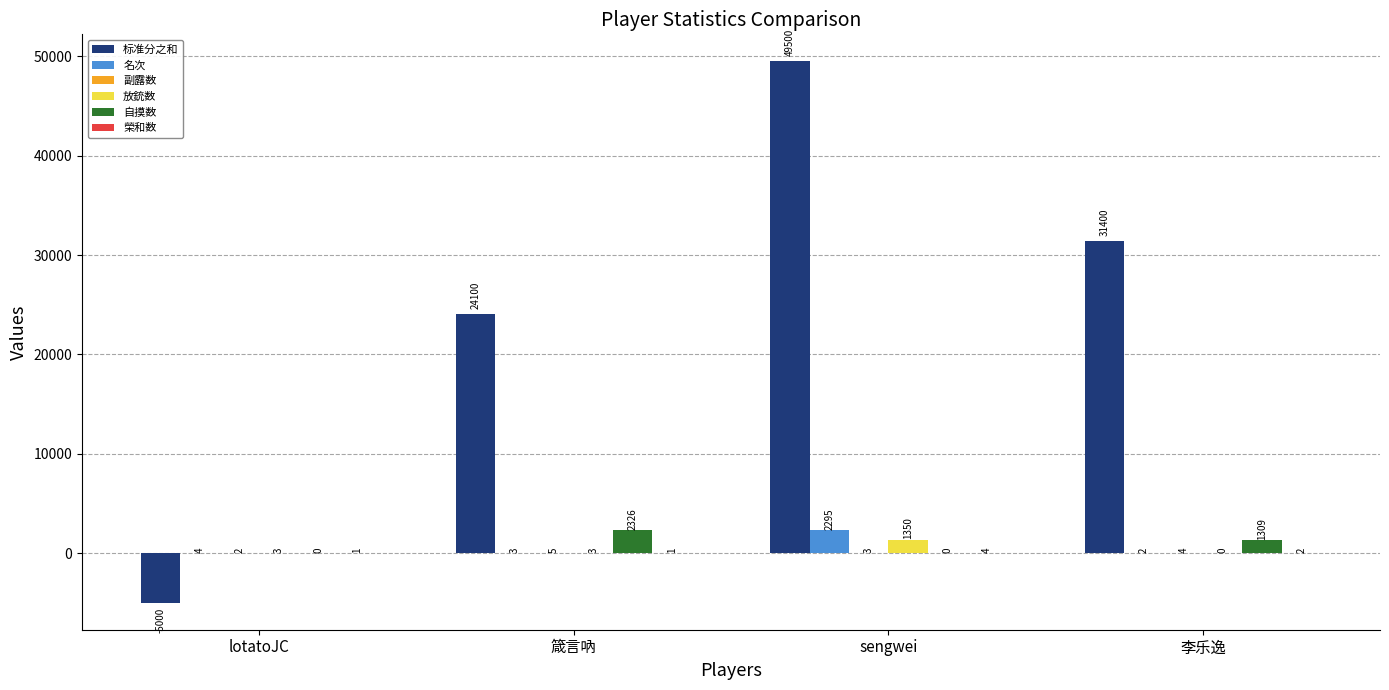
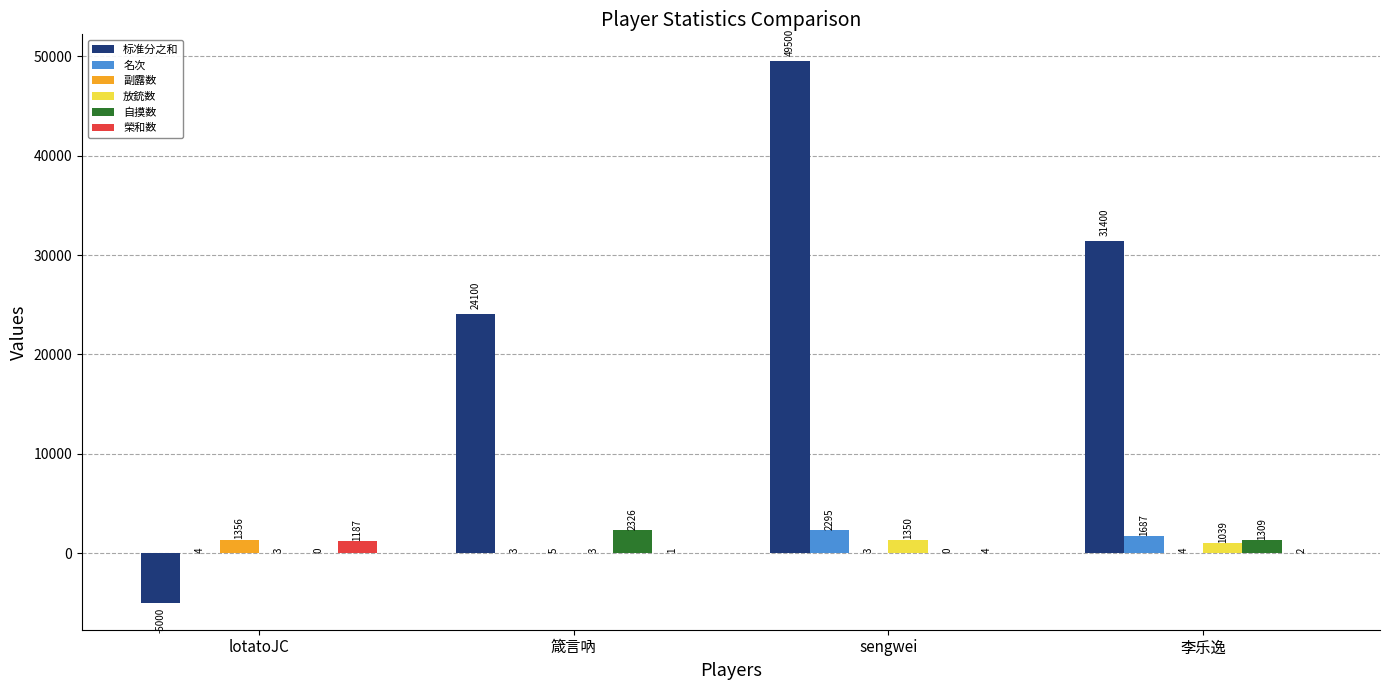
  {
    "标准分之和": {
      "lotatoJC": -5000,
      "箴言吶": 24100,
      "sengwei": 49500,
      "李乐逸": 31400
    },
    "名次": {
      "lotatoJC": 4,
      "箴言吶": 3,
      "sengwei": 2295,
-     "李乐逸": 2
+     "李乐逸": 1687
    },
    "副露数": {
-     "lotatoJC": 2,
+     "lotatoJC": 1356,
      "箴言吶": 5,
      "sengwei": 3,
      "李乐逸": 4
    },
    "放銃数": {
      "lotatoJC": 3,
      "箴言吶": 3,
      "sengwei": 1350,
-     "李乐逸": 0
+     "李乐逸": 1039
    },
    "自摸数": {
      "lotatoJC": 0,
      "箴言吶": 2326,
      "sengwei": 0,
      "李乐逸": 1309
    },
    "榮和数": {
-     "lotatoJC": 1,
+     "lotatoJC": 1187,
      "箴言吶": 1,
      "sengwei": 4,
      "李乐逸": 2
    }
  }
